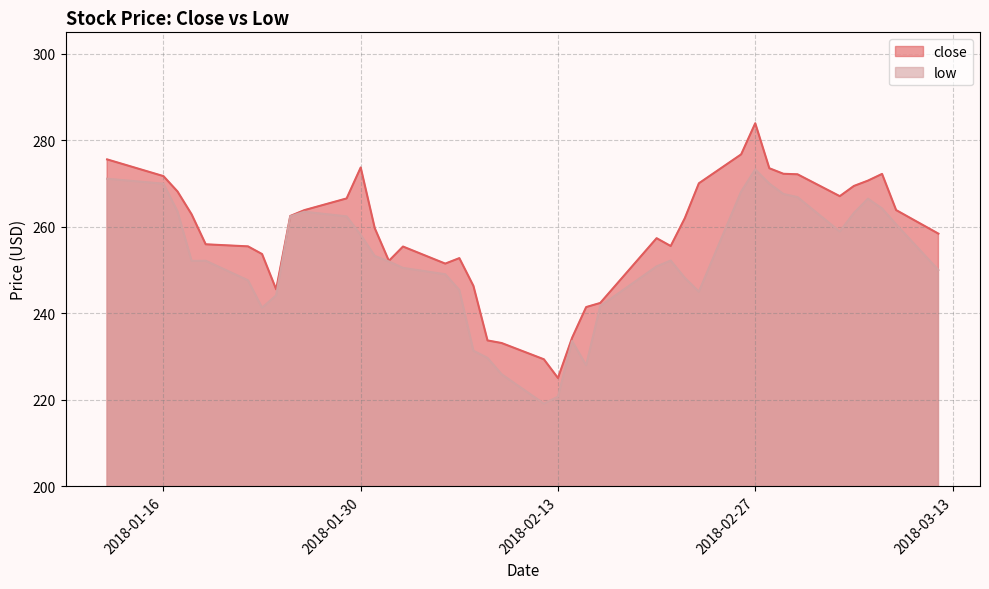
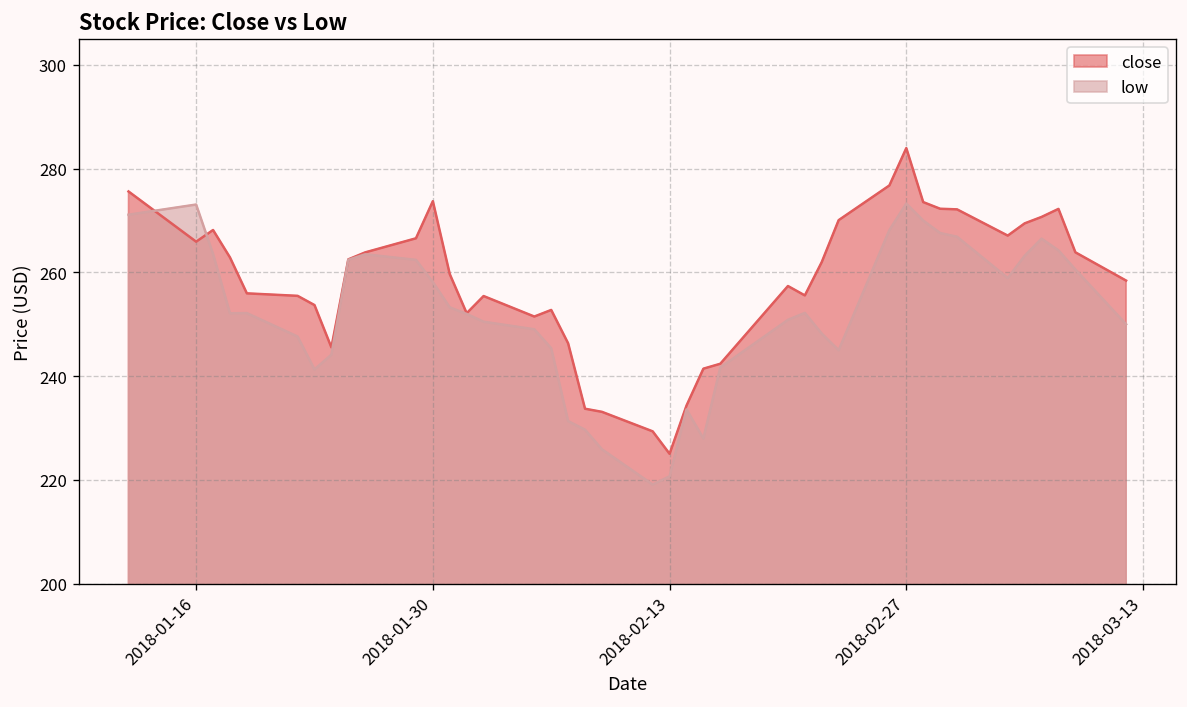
  {
    "close": {
-     "2018-01-16": 272,
+     "2018-01-16": 266,
      "2018-01-30": 274,
      "2018-02-13": 225,
      "2018-02-27": 284
    },
    "low": {
-     "2018-01-16": 270,
+     "2018-01-16": 273,
      "2018-01-30": 258,
      "2018-02-13": 221,
      "2018-02-27": 273
    }
  }
